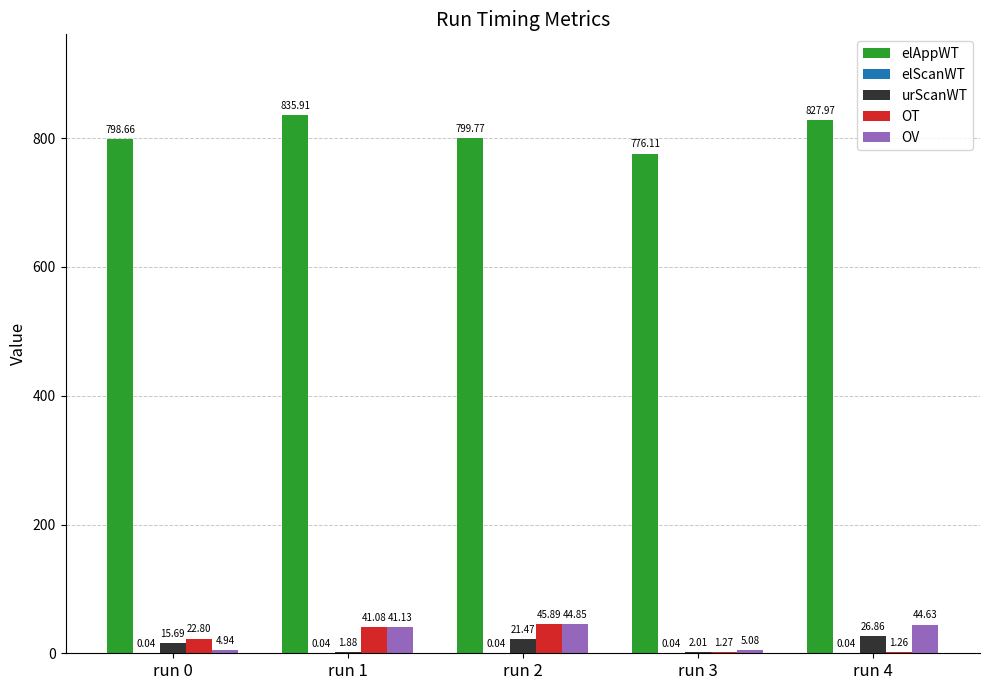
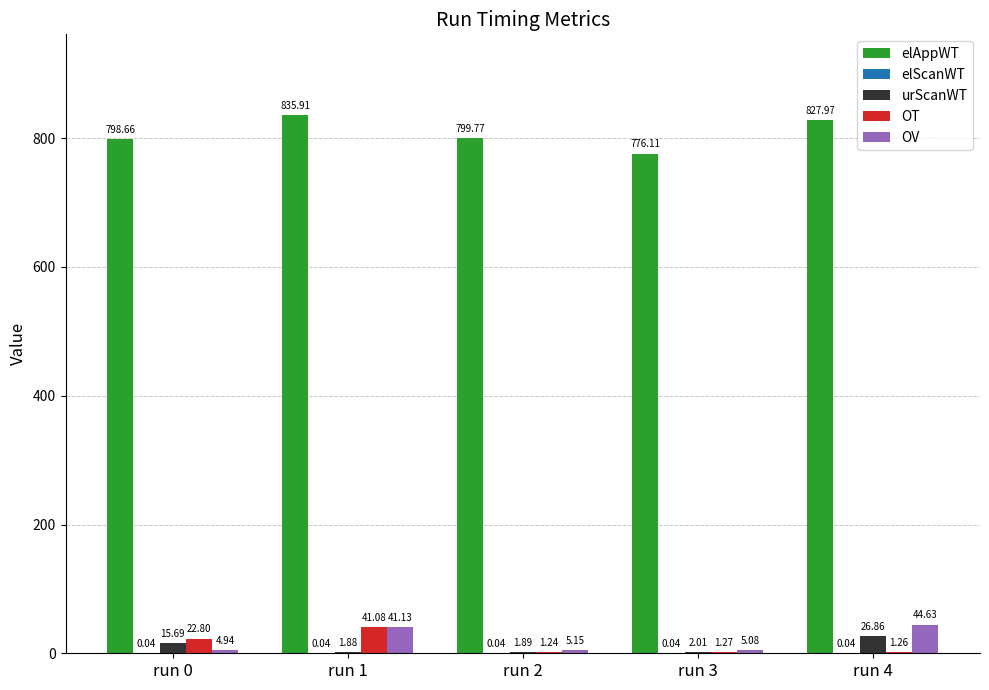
  {
    "elAppWT": {
      "run 0": 798.66,
      "run 1": 835.91,
      "run 2": 799.77,
      "run 3": 776.11,
      "run 4": 827.97
    },
    "elScanWT": {
      "run 0": 0.04,
      "run 1": 0.04,
      "run 2": 0.04,
      "run 3": 0.04,
      "run 4": 0.04
    },
    "urScanWT": {
      "run 0": 15.69,
      "run 1": 1.88,
-     "run 2": 21.47,
+     "run 2": 1.89,
      "run 3": 2.01,
      "run 4": 26.86
    },
    "OT": {
      "run 0": 22.80,
      "run 1": 41.08,
-     "run 2": 45.89,
+     "run 2": 1.24,
      "run 3": 1.27,
      "run 4": 1.26
    },
    "OV": {
      "run 0": 4.94,
      "run 1": 41.13,
-     "run 2": 44.85,
+     "run 2": 5.15,
      "run 3": 5.08,
      "run 4": 44.63
    }
  }
